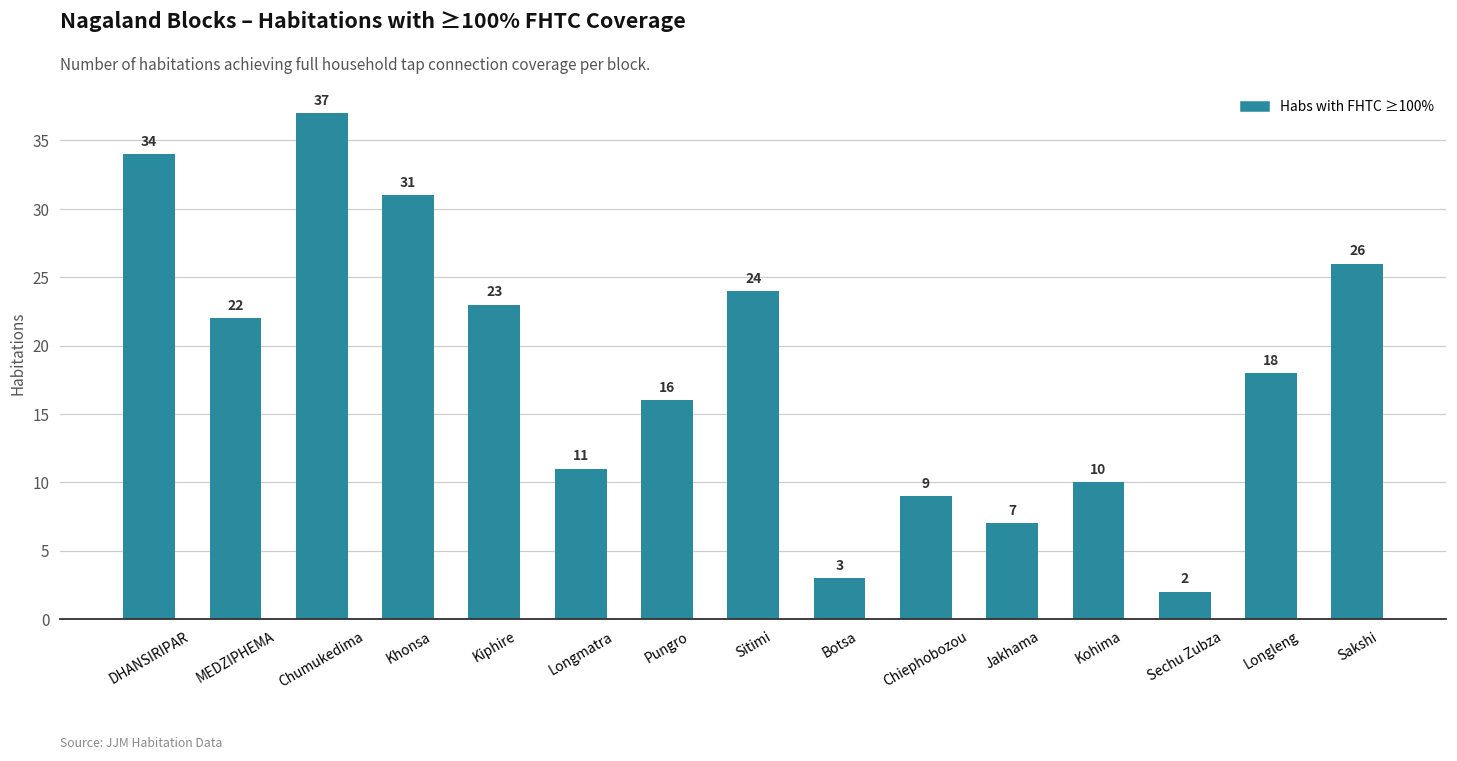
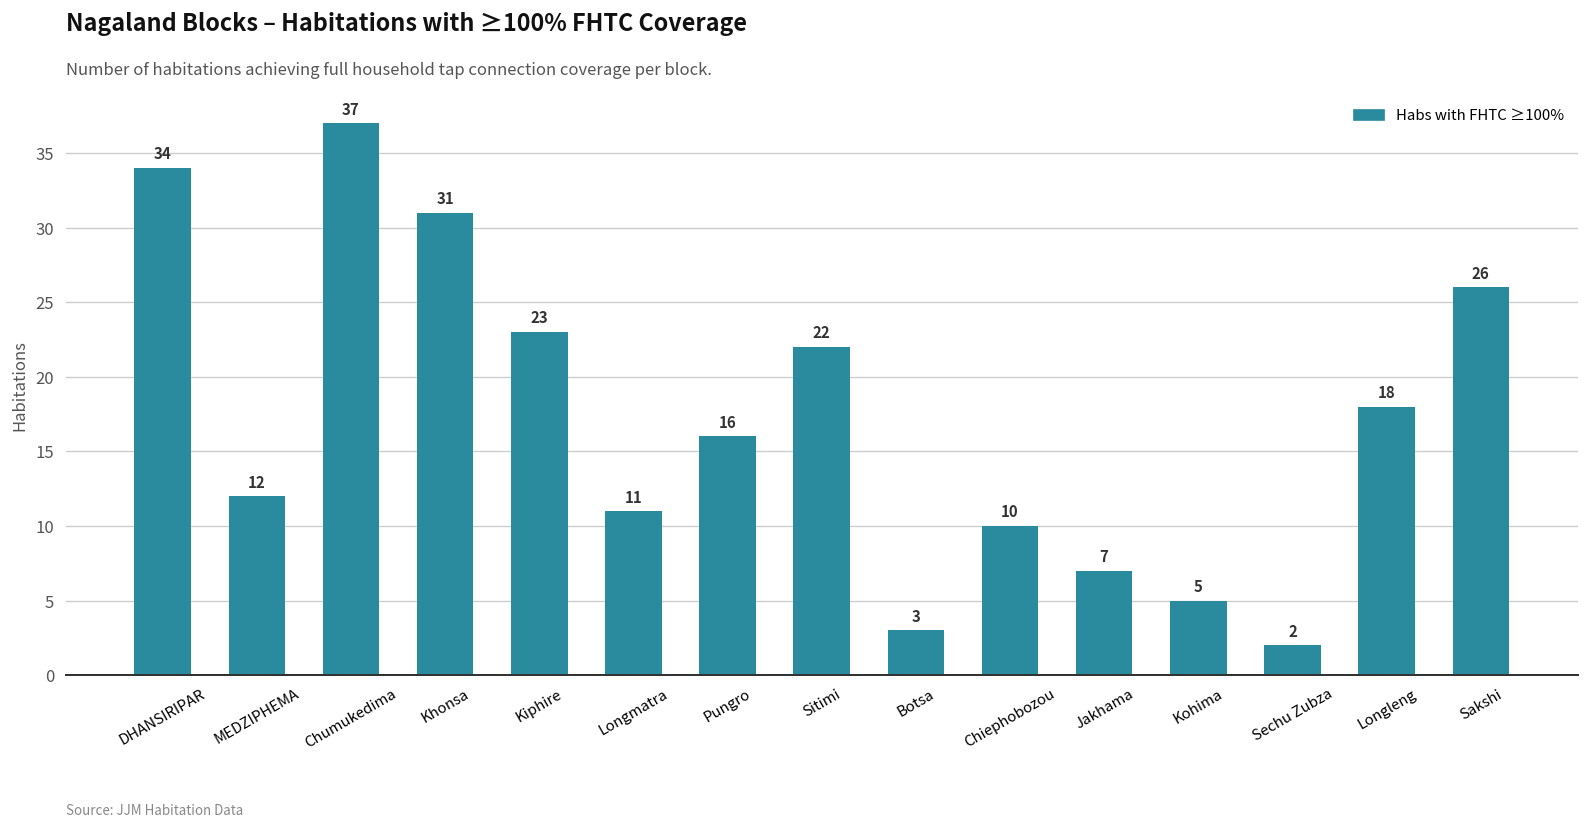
  {
    "DHANSIRIPAR": 34,
-   "MEDZIPHEMA": 22,
+   "MEDZIPHEMA": 12,
    "Chumukedima": 37,
    "Khonsa": 31,
    "Kiphire": 23,
    "Longmatra": 11,
    "Pungro": 16,
-   "Sitimi": 24,
+   "Sitimi": 22,
    "Botsa": 3,
-   "Chiephobozou": 9,
+   "Chiephobozou": 10,
    "Jakhama": 7,
-   "Kohima": 10,
+   "Kohima": 5,
    "Sechu Zubza": 2,
    "Longleng": 18,
    "Sakshi": 26
  }
